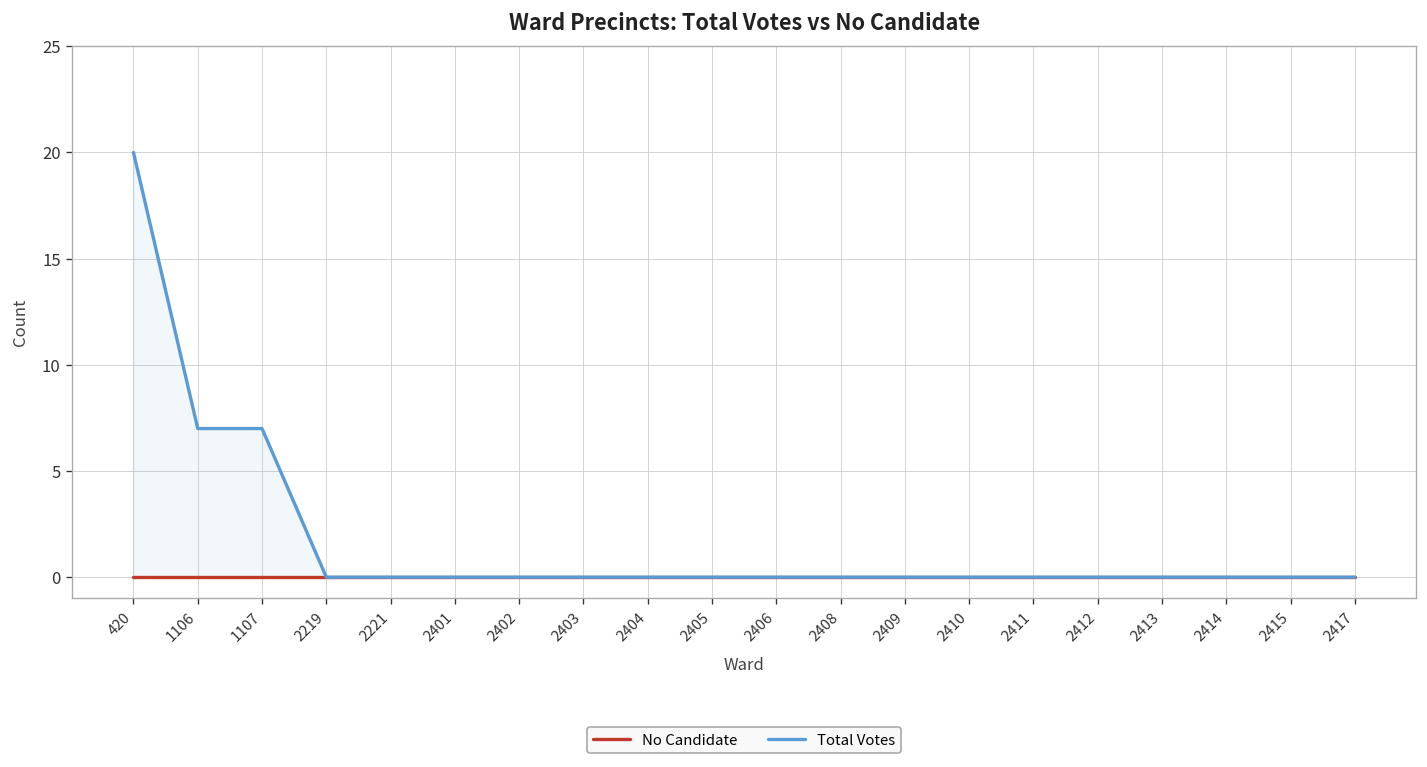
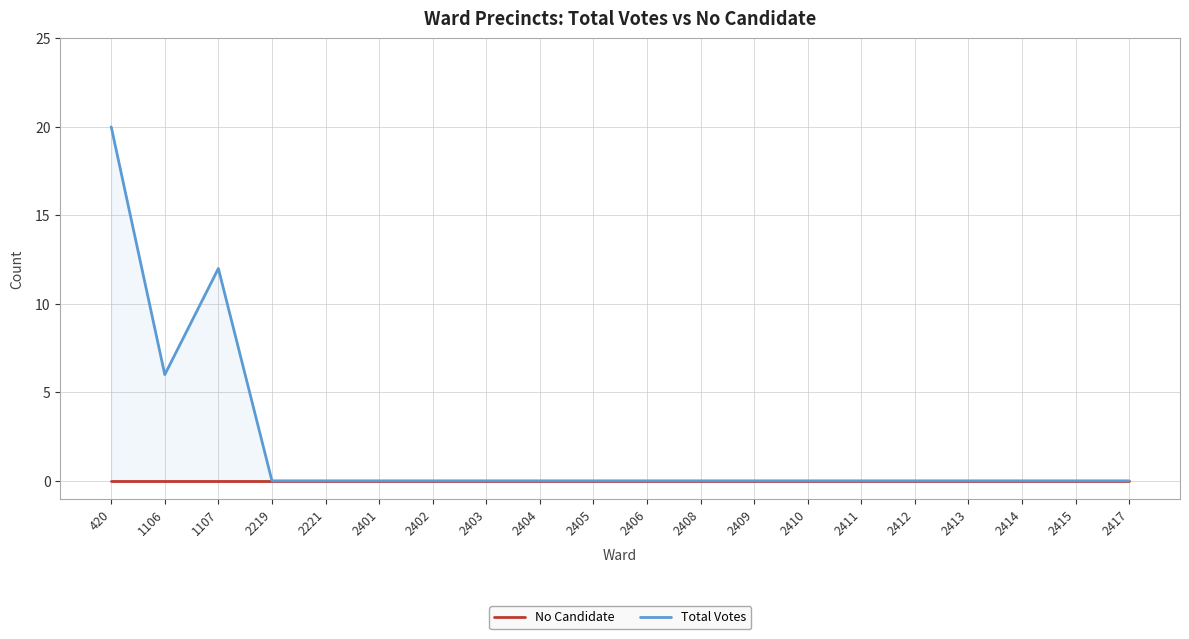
  {
    "No Candidate": {
      "420": 0,
      "1106": 0,
      "1107": 0
    },
    "Total Votes": {
      "420": 20,
-     "1106": 7,
-     "1107": 7
+     "1106": 6,
+     "1107": 12
    }
  }
